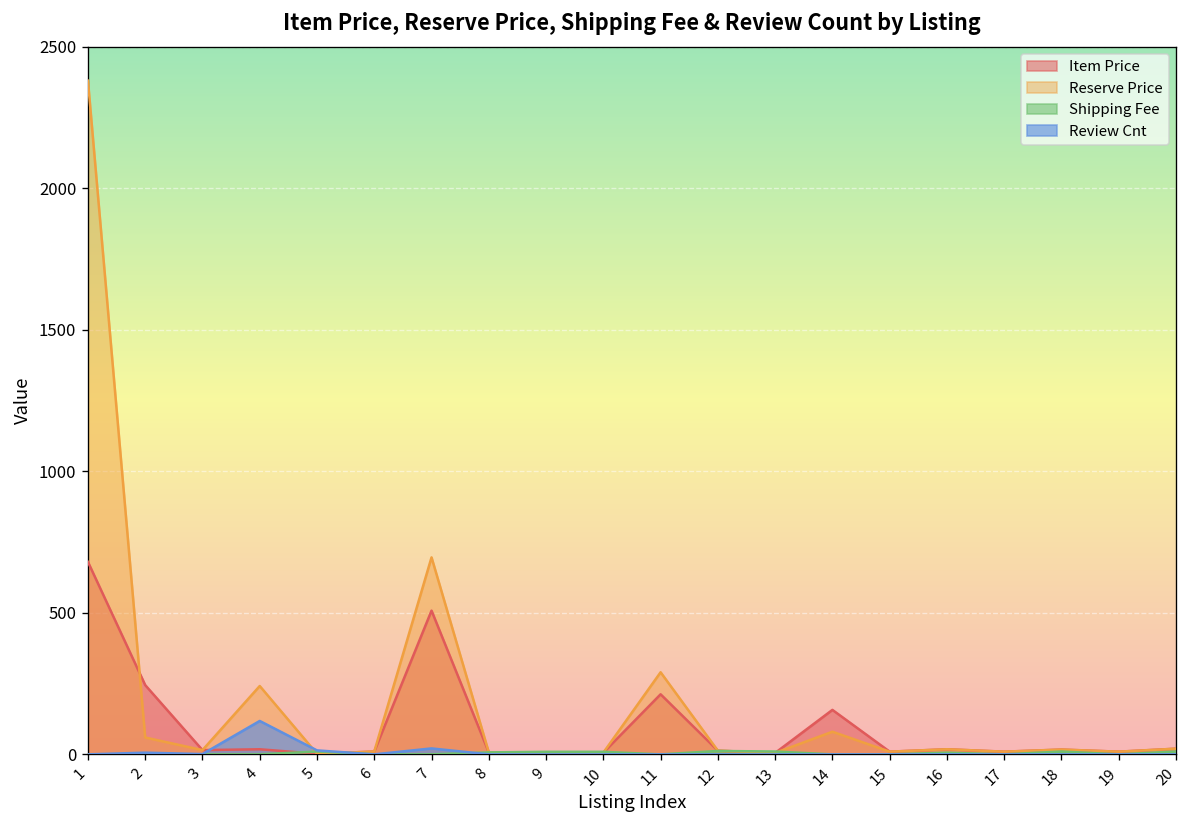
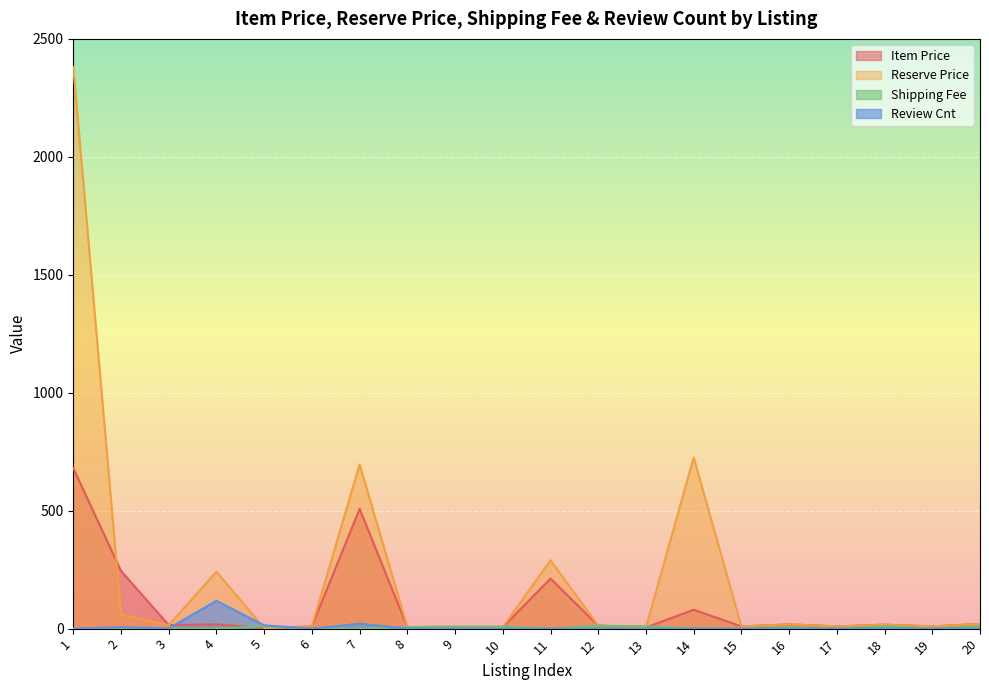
  {
    "Item Price": {
      "1": 680,
      "2": 240,
      "4": 20,
      "7": 510,
      "11": 210,
-     "14": 160
+     "14": 80
    },
    "Reserve Price": {
      "1": 2380,
      "2": 60,
      "4": 240,
      "7": 700,
      "11": 290,
-     "14": 80
+     "14": 730
    },
    "Shipping Fee": {
      "4": 0,
      "7": 0
    },
    "Review Cnt": {
      "4": 120,
      "7": 20,
      "12": 0
    }
  }
